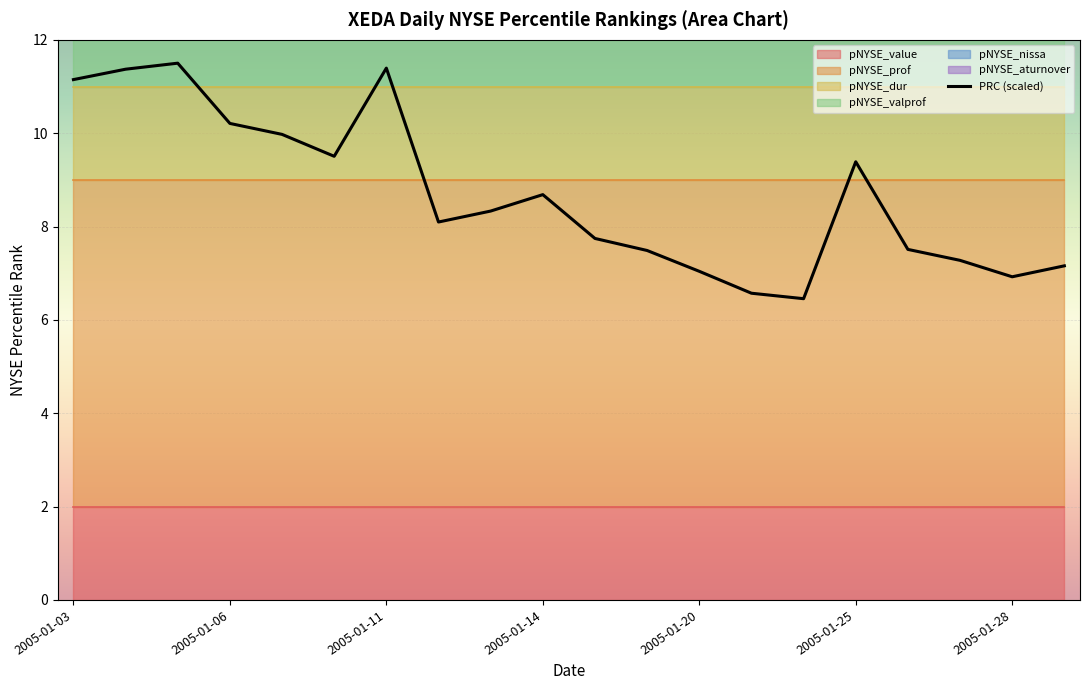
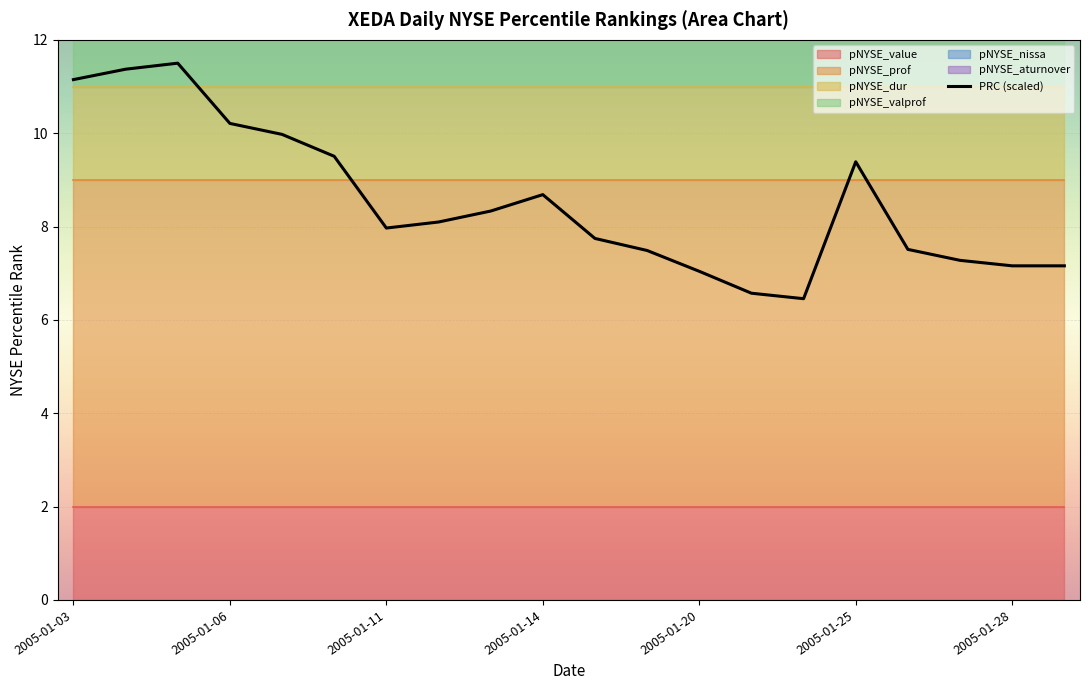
  {
    "PRC (scaled)": {
      "2005-01-03": 11.1,
      "2005-01-06": 10.2,
-     "2005-01-11": 11.4,
+     "2005-01-11": 8.0,
      "2005-01-14": 8.7,
      "2005-01-20": 7.0,
      "2005-01-25": 9.4,
-     "2005-01-28": 6.9
+     "2005-01-28": 7.2
    }
  }
